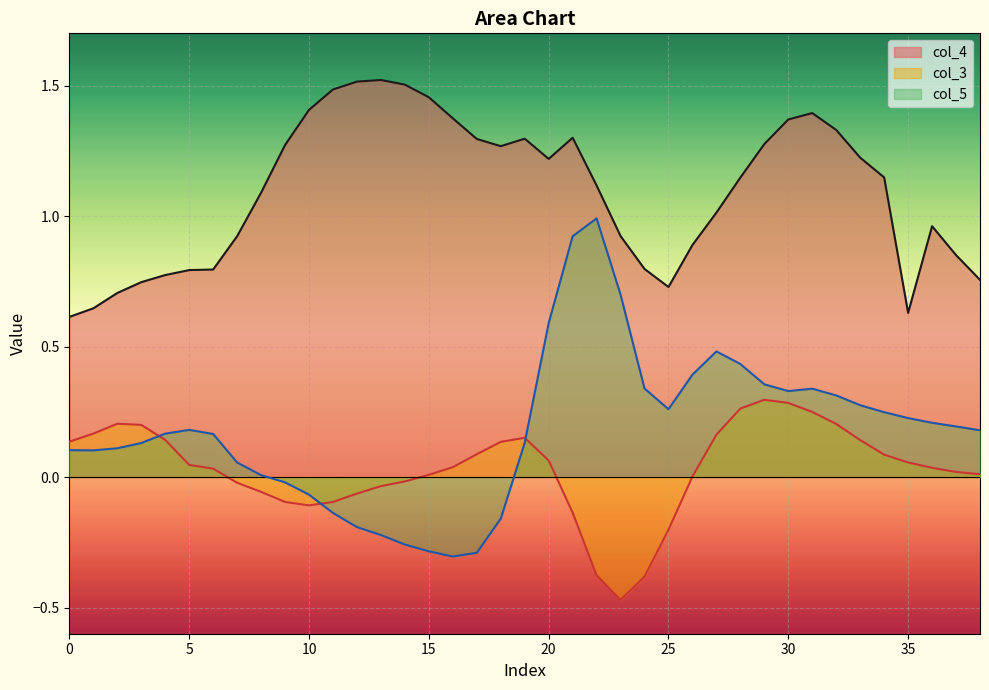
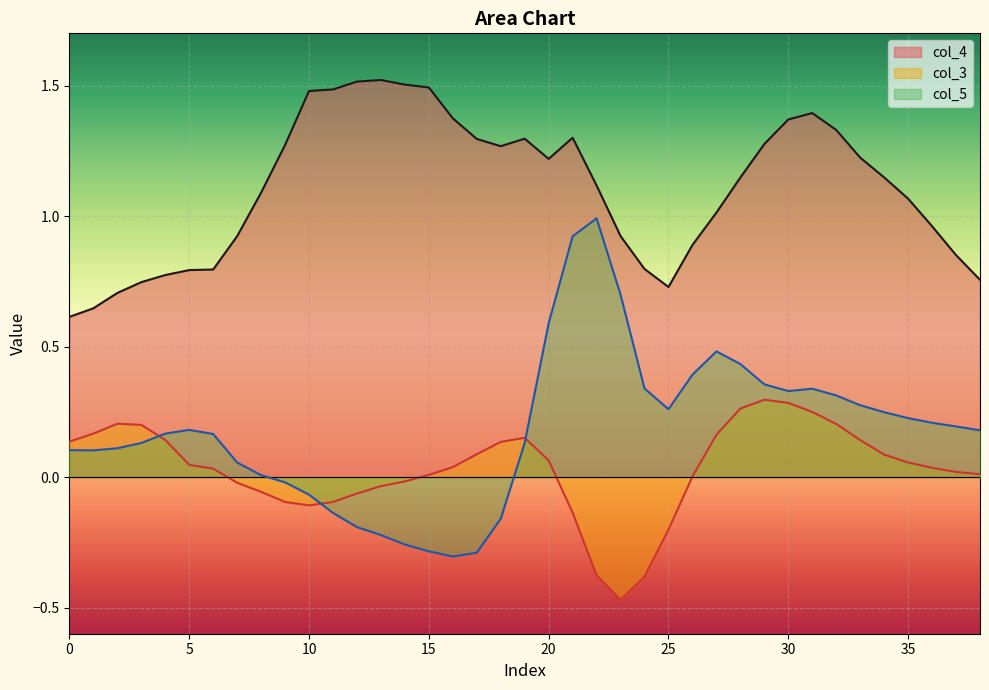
  {
    "col_4": {
      "0": 0.61,
      "5": 0.79,
-     "10": 1.41,
-     "15": 1.46,
+     "10": 1.48,
+     "15": 1.49,
      "20": 1.22,
      "25": 0.73,
      "30": 1.37,
-     "35": 0.63
+     "35": 1.07
    }
  }
